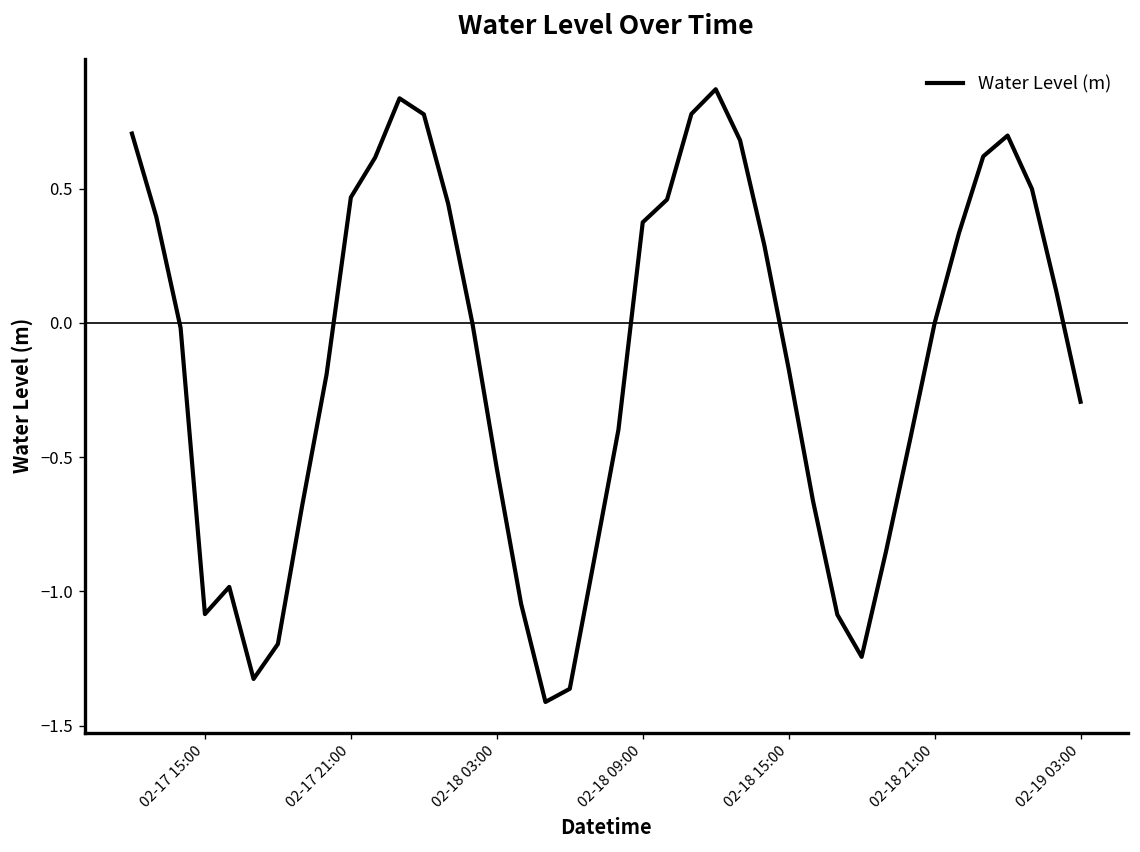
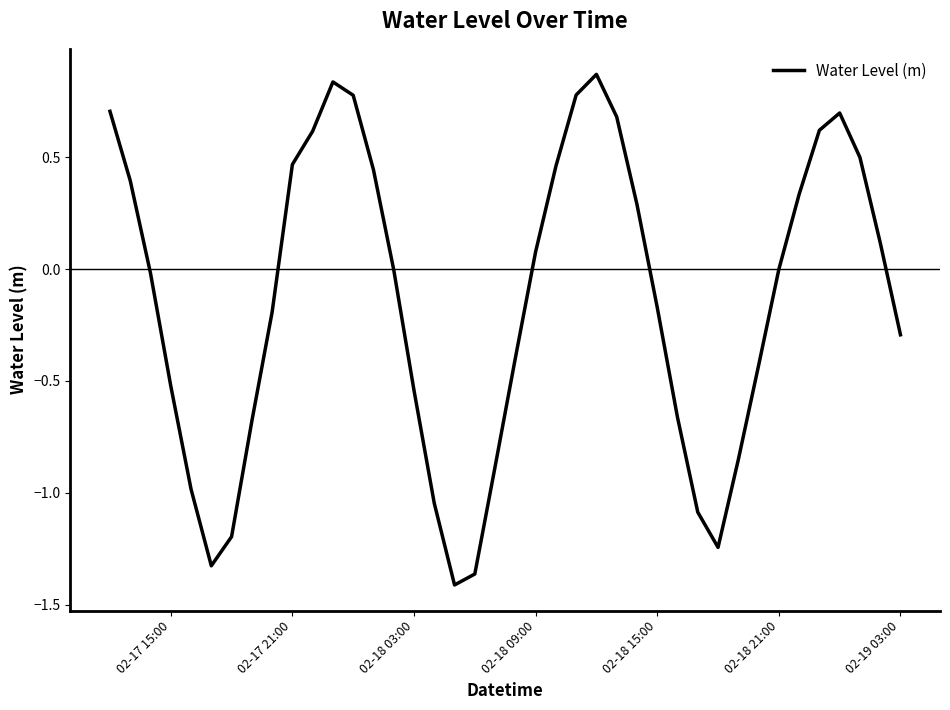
  {
-   "02-17 15:00": -1.08,
+   "02-17 15:00": -0.52,
    "02-17 21:00": 0.47,
    "02-18 03:00": -0.54,
-   "02-18 09:00": 0.37,
+   "02-18 09:00": 0.08,
    "02-18 15:00": -0.17,
    "02-18 21:00": 0.00,
    "02-19 03:00": -0.29
  }
